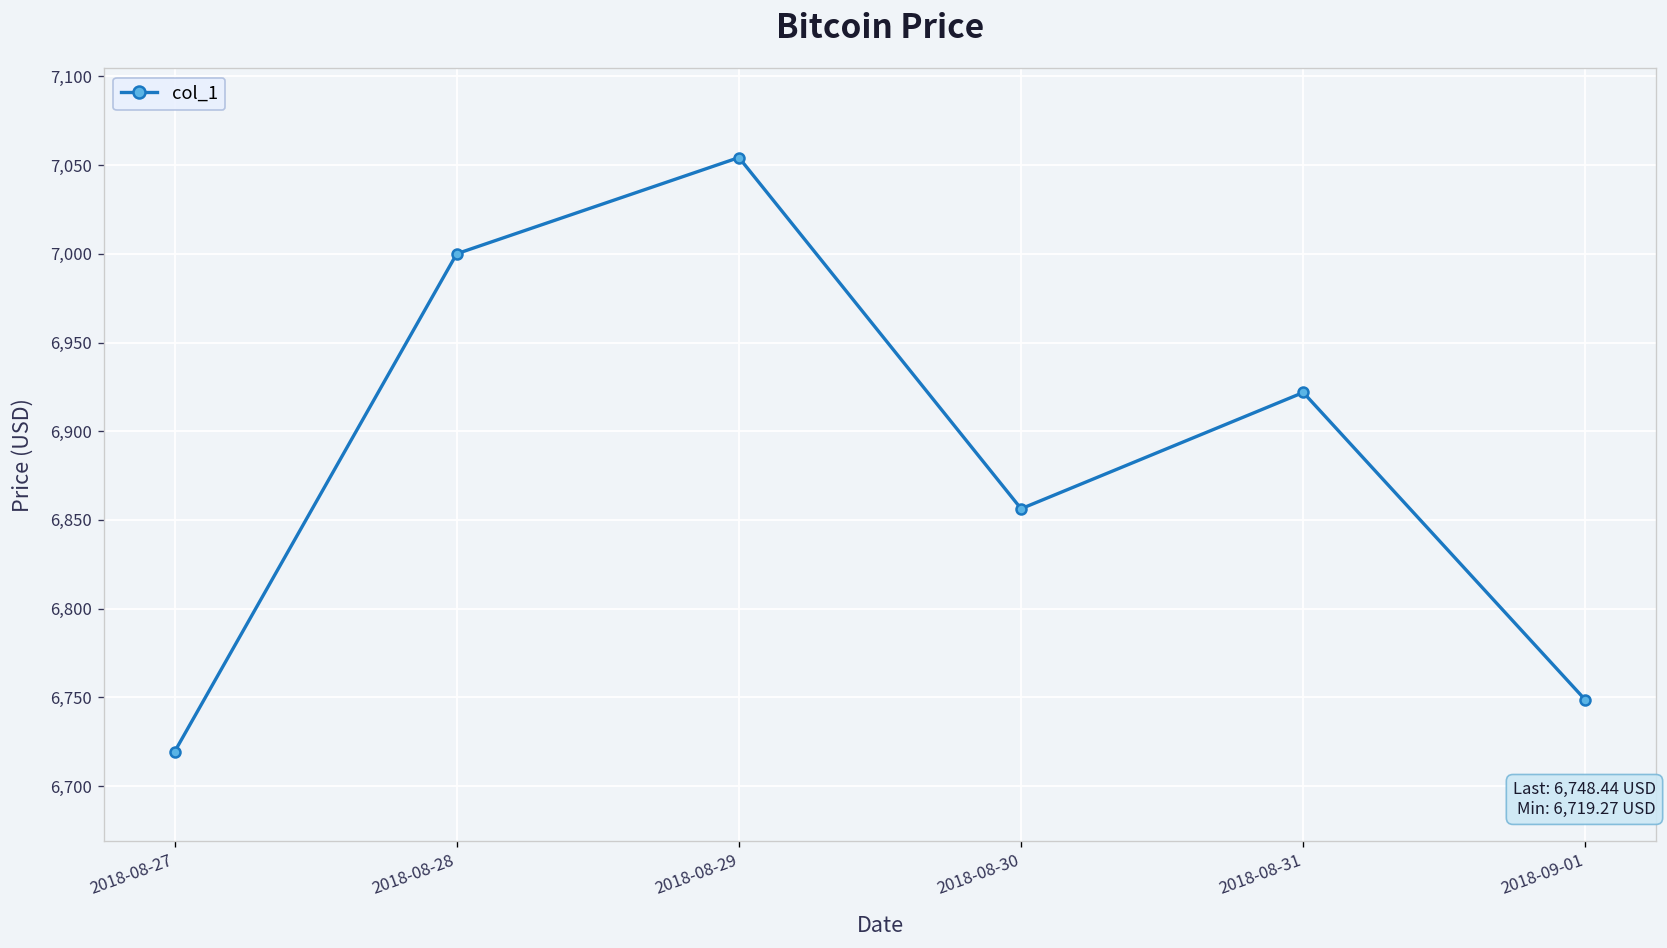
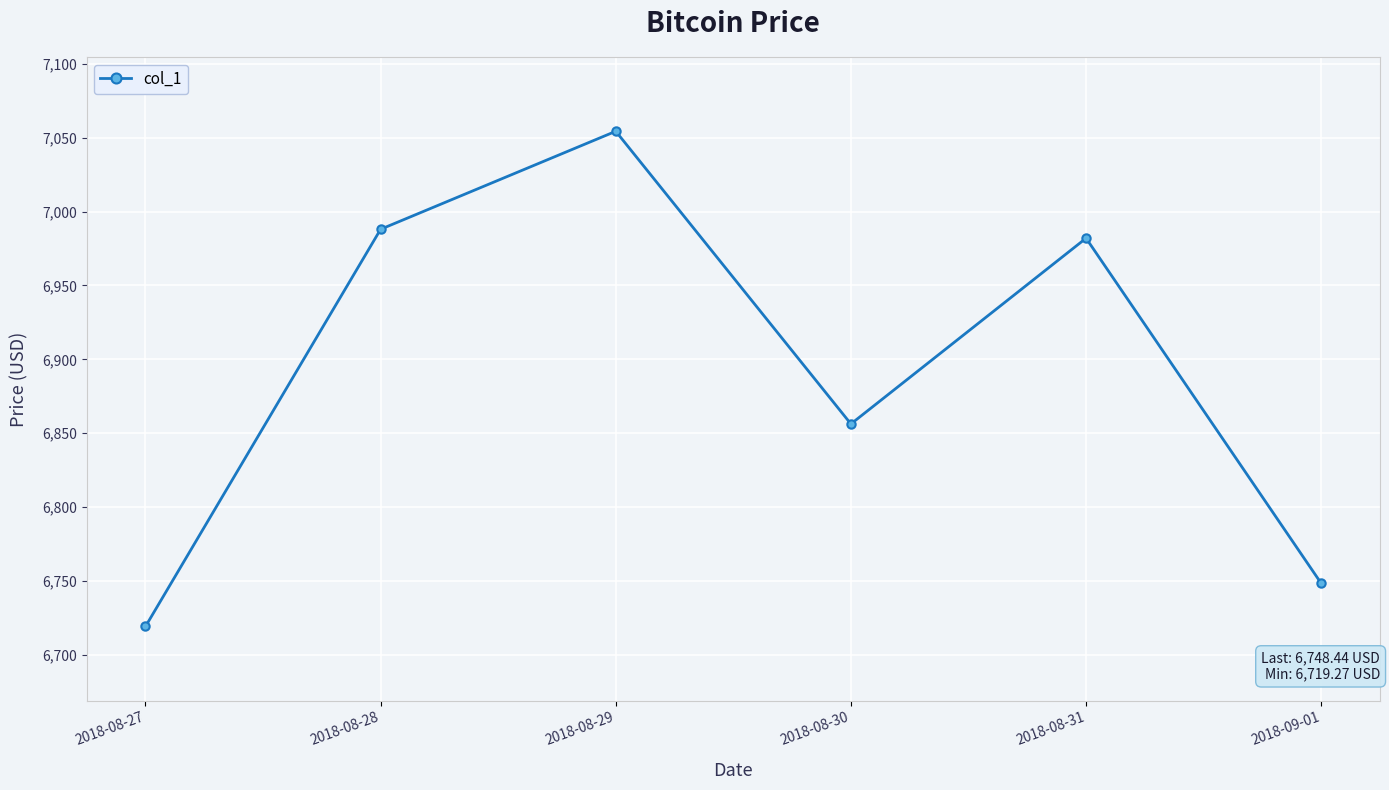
  {
    "2018-08-27": "6,719",
-   "2018-08-28": "7,000",
+   "2018-08-28": "6,988",
    "2018-08-29": "7,054",
    "2018-08-30": "6,856",
-   "2018-08-31": "6,922",
+   "2018-08-31": "6,982",
    "2018-09-01": "6,748"
  }
